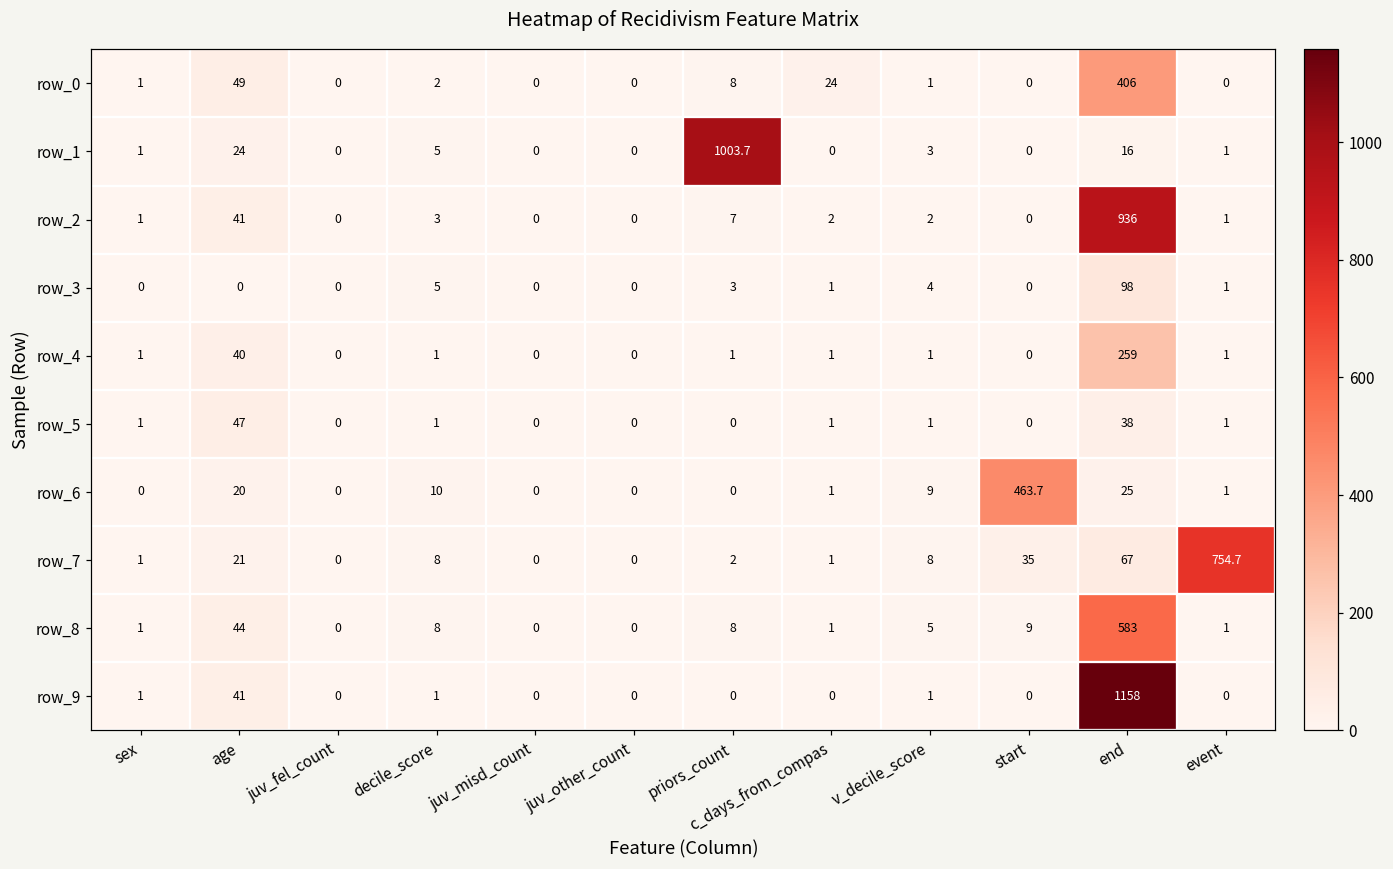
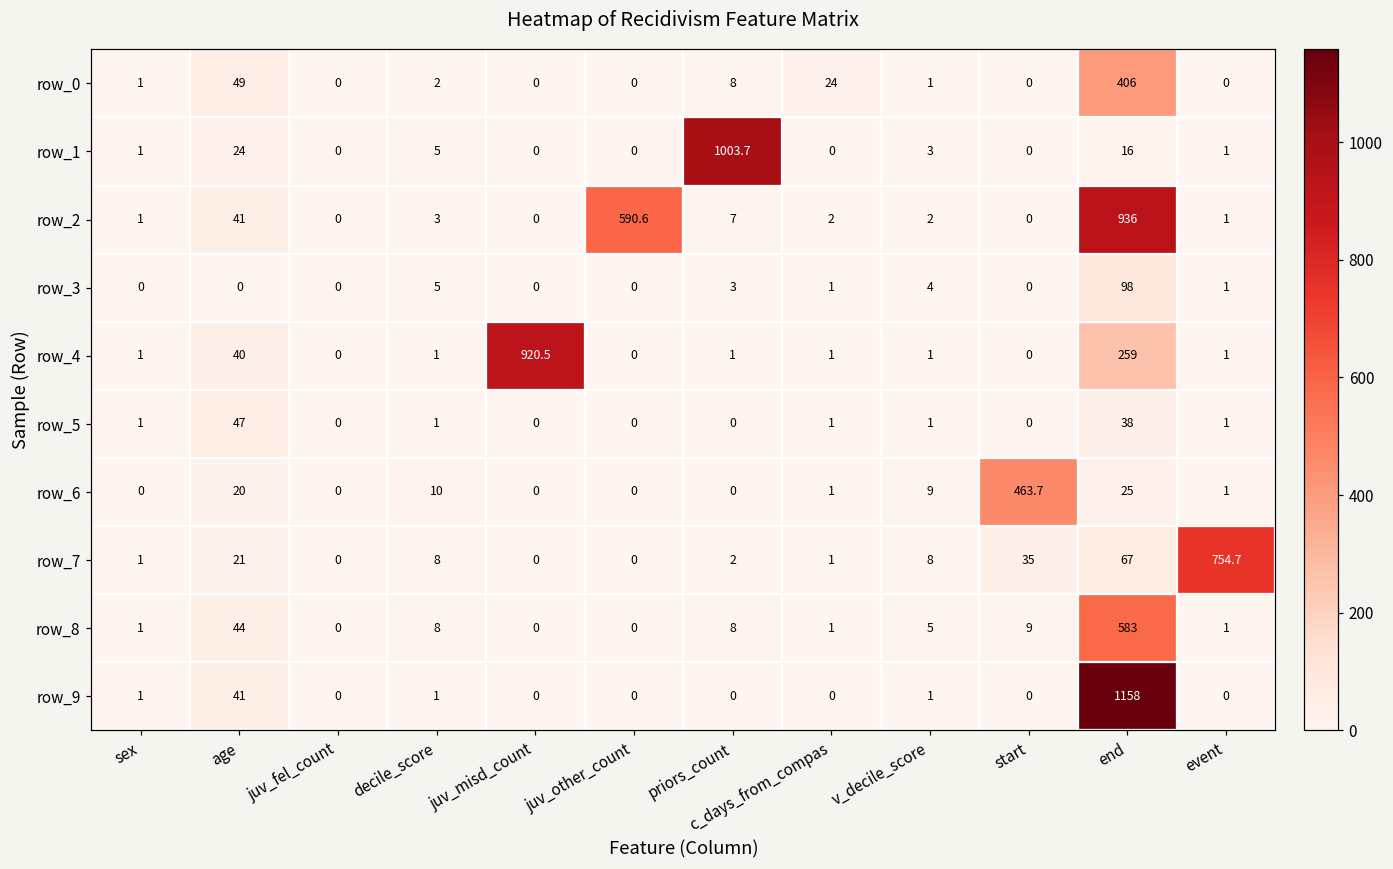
  {
    "row_0": {
      "sex": 1,
      "age": 49,
      "juv_fel_count": 0,
      "decile_score": 2,
      "juv_misd_count": 0,
      "juv_other_count": 0,
      "priors_count": 8,
      "c_days_from_compas": 24,
      "v_decile_score": 1,
      "start": 0,
      "end": 406,
      "event": 0
    },
    "row_1": {
      "sex": 1,
      "age": 24,
      "juv_fel_count": 0,
      "decile_score": 5,
      "juv_misd_count": 0,
      "juv_other_count": 0,
      "priors_count": 1003.7,
      "c_days_from_compas": 0,
      "v_decile_score": 3,
      "start": 0,
      "end": 16,
      "event": 1
    },
    "row_2": {
      "sex": 1,
      "age": 41,
      "juv_fel_count": 0,
      "decile_score": 3,
      "juv_misd_count": 0,
-     "juv_other_count": 0,
+     "juv_other_count": 590.6,
      "priors_count": 7,
      "c_days_from_compas": 2,
      "v_decile_score": 2,
      "start": 0,
      "end": 936,
      "event": 1
    },
    "row_3": {
      "sex": 0,
      "age": 0,
      "juv_fel_count": 0,
      "decile_score": 5,
      "juv_misd_count": 0,
      "juv_other_count": 0,
      "priors_count": 3,
      "c_days_from_compas": 1,
      "v_decile_score": 4,
      "start": 0,
      "end": 98,
      "event": 1
    },
    "row_4": {
      "sex": 1,
      "age": 40,
      "juv_fel_count": 0,
      "decile_score": 1,
-     "juv_misd_count": 0,
+     "juv_misd_count": 920.5,
      "juv_other_count": 0,
      "priors_count": 1,
      "c_days_from_compas": 1,
      "v_decile_score": 1,
      "start": 0,
      "end": 259,
      "event": 1
    },
    "row_5": {
      "sex": 1,
      "age": 47,
      "juv_fel_count": 0,
      "decile_score": 1,
      "juv_misd_count": 0,
      "juv_other_count": 0,
      "priors_count": 0,
      "c_days_from_compas": 1,
      "v_decile_score": 1,
      "start": 0,
      "end": 38,
      "event": 1
    },
    "row_6": {
      "sex": 0,
      "age": 20,
      "juv_fel_count": 0,
      "decile_score": 10,
      "juv_misd_count": 0,
      "juv_other_count": 0,
      "priors_count": 0,
      "c_days_from_compas": 1,
      "v_decile_score": 9,
      "start": 463.7,
      "end": 25,
      "event": 1
    },
    "row_7": {
      "sex": 1,
      "age": 21,
      "juv_fel_count": 0,
      "decile_score": 8,
      "juv_misd_count": 0,
      "juv_other_count": 0,
      "priors_count": 2,
      "c_days_from_compas": 1,
      "v_decile_score": 8,
      "start": 35,
      "end": 67,
      "event": 754.7
    },
    "row_8": {
      "sex": 1,
      "age": 44,
      "juv_fel_count": 0,
      "decile_score": 8,
      "juv_misd_count": 0,
      "juv_other_count": 0,
      "priors_count": 8,
      "c_days_from_compas": 1,
      "v_decile_score": 5,
      "start": 9,
      "end": 583,
      "event": 1
    },
    "row_9": {
      "sex": 1,
      "age": 41,
      "juv_fel_count": 0,
      "decile_score": 1,
      "juv_misd_count": 0,
      "juv_other_count": 0,
      "priors_count": 0,
      "c_days_from_compas": 0,
      "v_decile_score": 1,
      "start": 0,
      "end": 1158,
      "event": 0
    }
  }
